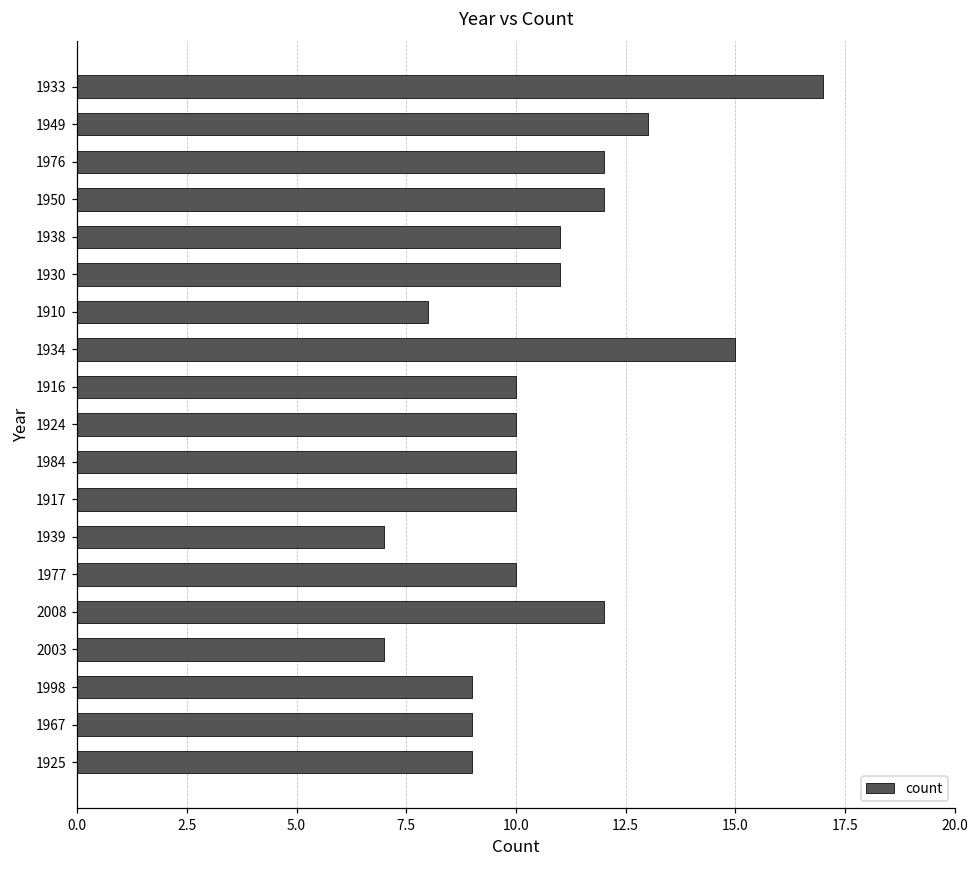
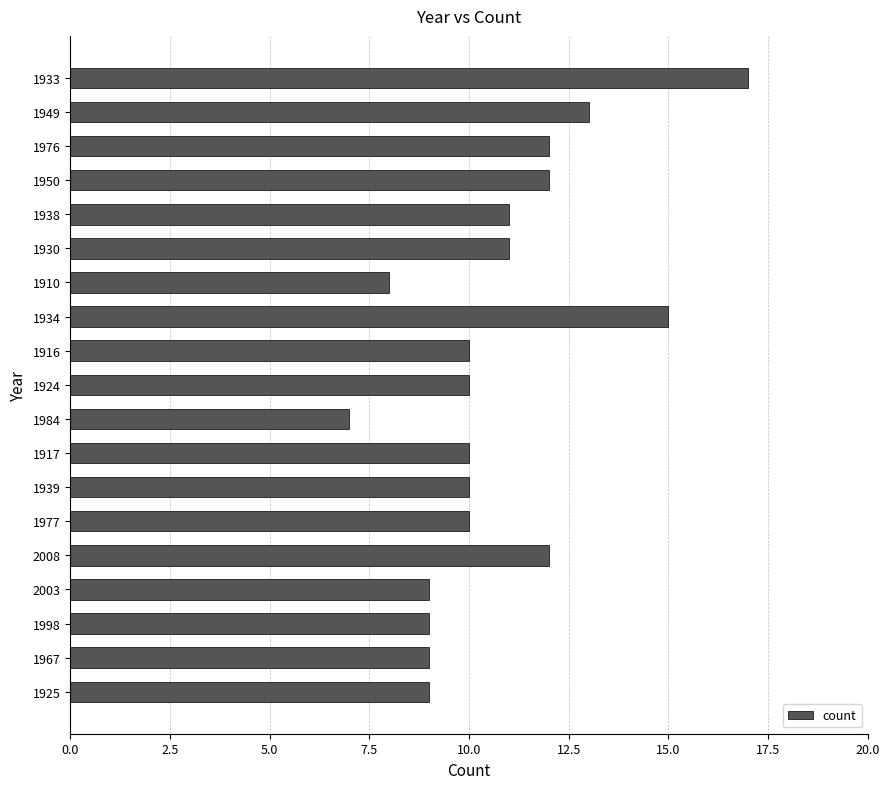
  {
    "1933": 17,
    "1949": 13,
    "1976": 12,
    "1950": 12,
    "1938": 11,
    "1930": 11,
    "1910": 8,
    "1934": 15,
    "1916": 10,
    "1924": 10,
-   "1984": 10,
+   "1984": 7,
    "1917": 10,
-   "1939": 7,
+   "1939": 10,
    "1977": 10,
    "2008": 12,
-   "2003": 7,
+   "2003": 9,
    "1998": 9,
    "1967": 9,
    "1925": 9
  }
